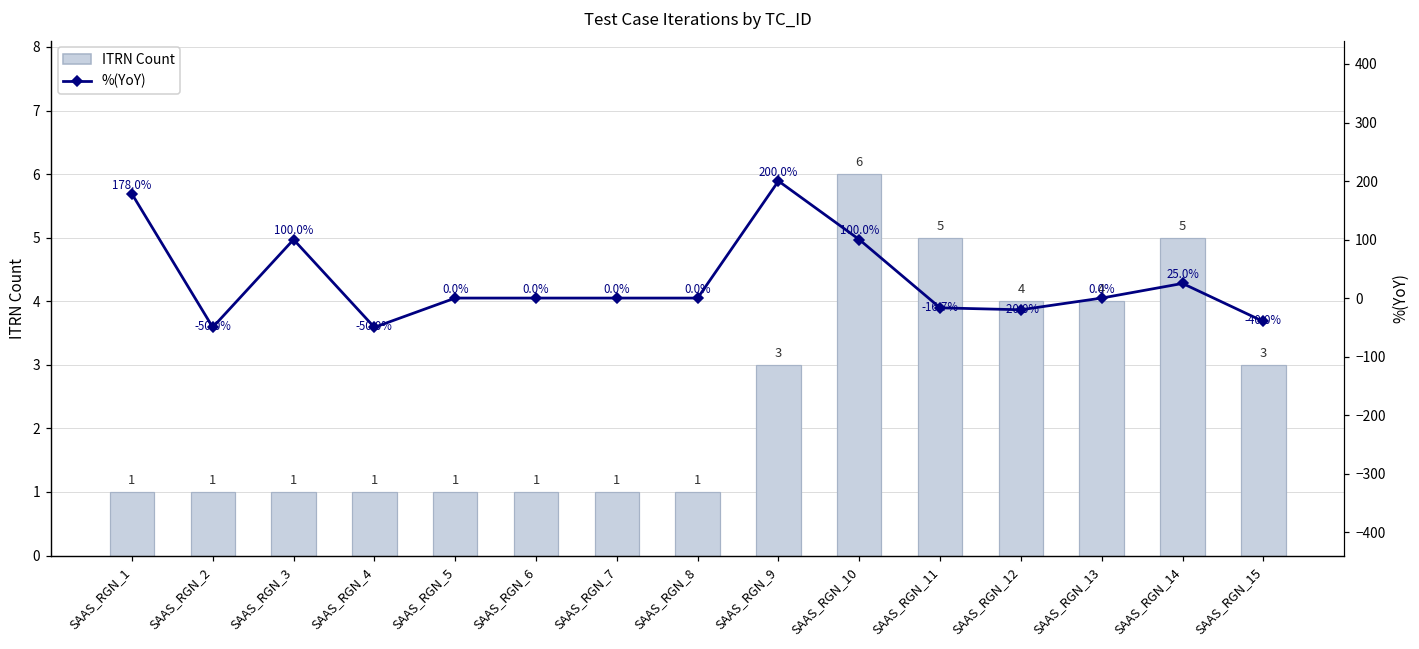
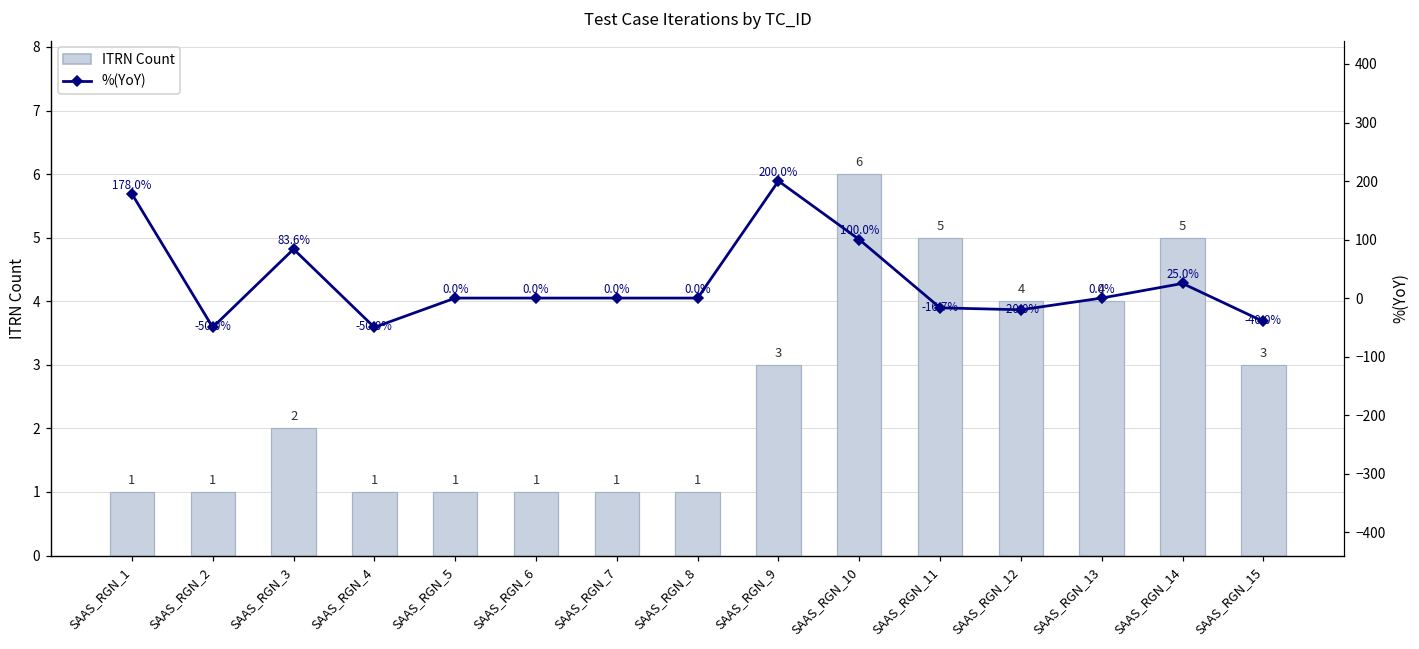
  {
    "ITRN Count": {
      "SAAS_RGN_1": "1",
      "SAAS_RGN_2": "1",
-     "SAAS_RGN_3": "1",
+     "SAAS_RGN_3": "2",
      "SAAS_RGN_4": "1",
      "SAAS_RGN_5": "1",
      "SAAS_RGN_6": "1",
      "SAAS_RGN_7": "1",
      "SAAS_RGN_8": "1",
      "SAAS_RGN_9": "3",
      "SAAS_RGN_10": "6",
      "SAAS_RGN_11": "5",
      "SAAS_RGN_12": "4",
      "SAAS_RGN_14": "5",
      "SAAS_RGN_15": "3"
    },
    "%(YoY)": {
      "SAAS_RGN_1": "178.0%",
      "SAAS_RGN_2": "-50.0%",
-     "SAAS_RGN_3": "100.0%",
+     "SAAS_RGN_3": "83.6%",
      "SAAS_RGN_4": "-50.0%",
      "SAAS_RGN_5": "0.0%",
      "SAAS_RGN_6": "0.0%",
      "SAAS_RGN_7": "0.0%",
      "SAAS_RGN_8": "0.0%",
      "SAAS_RGN_9": "200.0%",
      "SAAS_RGN_10": "100.0%",
      "SAAS_RGN_11": "-16.7%",
      "SAAS_RGN_12": "-20.0%",
      "SAAS_RGN_14": "25.0%",
      "SAAS_RGN_15": "-40.0%"
    }
  }
